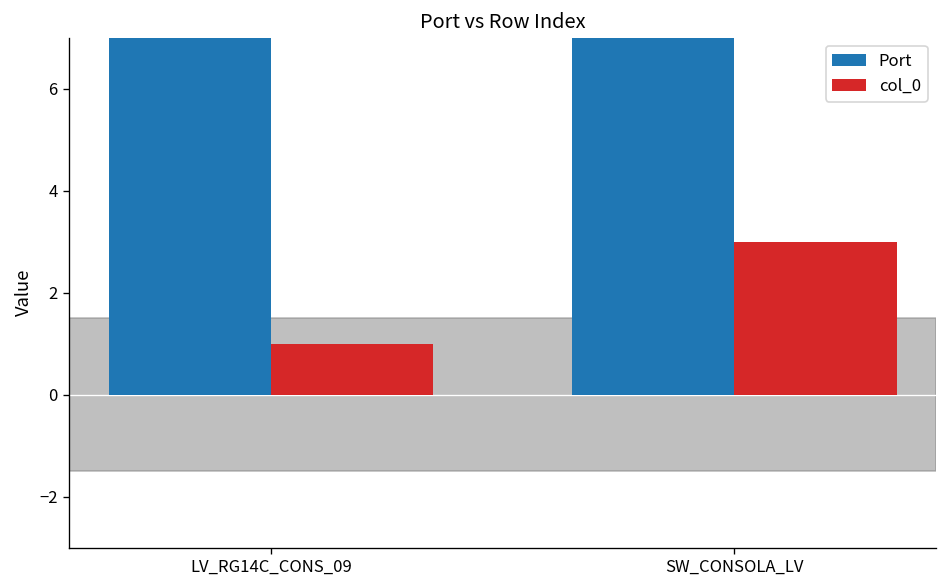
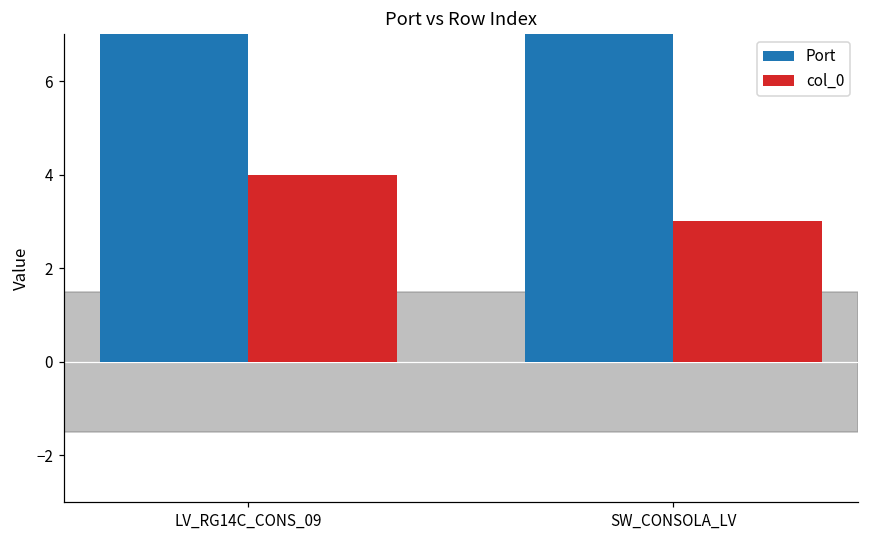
  {
    "col_0": {
-     "LV_RG14C_CONS_09": 1,
+     "LV_RG14C_CONS_09": 4,
      "SW_CONSOLA_LV": 3
    }
  }
